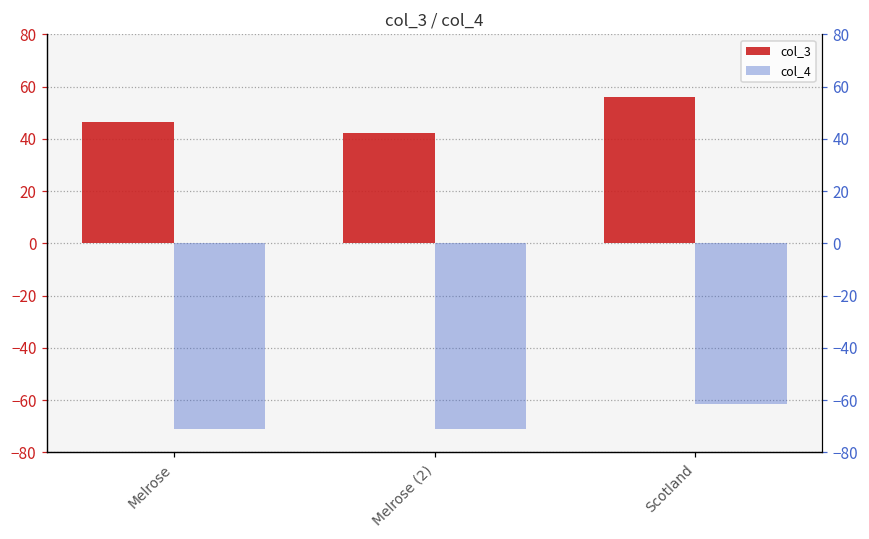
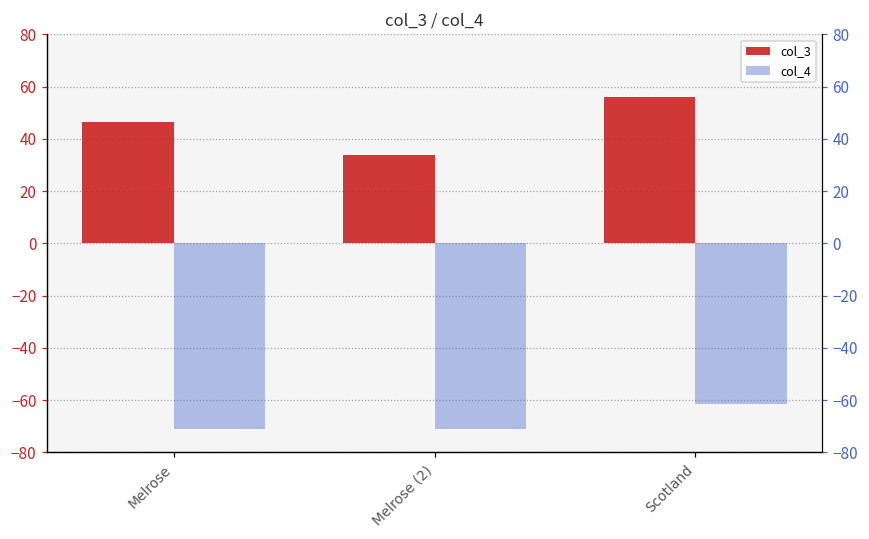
  {
    "col_3": {
      "Melrose": 46,
-     "Melrose (2)": 42,
+     "Melrose (2)": 34,
      "Scotland": 56
    },
    "col_4": {
      "Melrose": -71,
      "Melrose (2)": -71,
      "Scotland": -62
    }
  }
